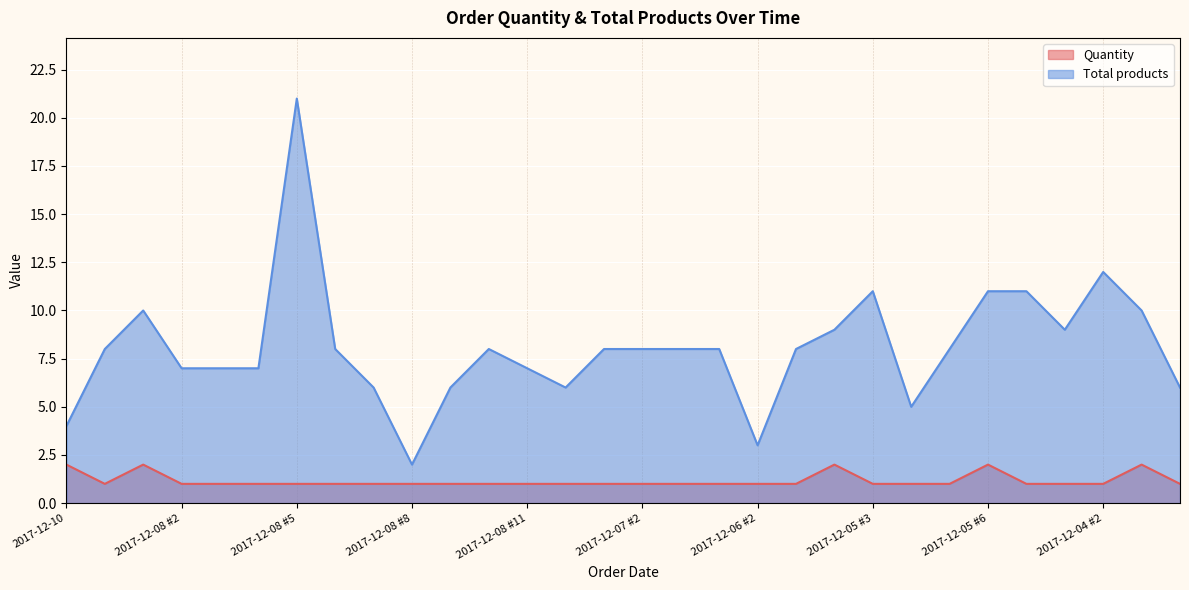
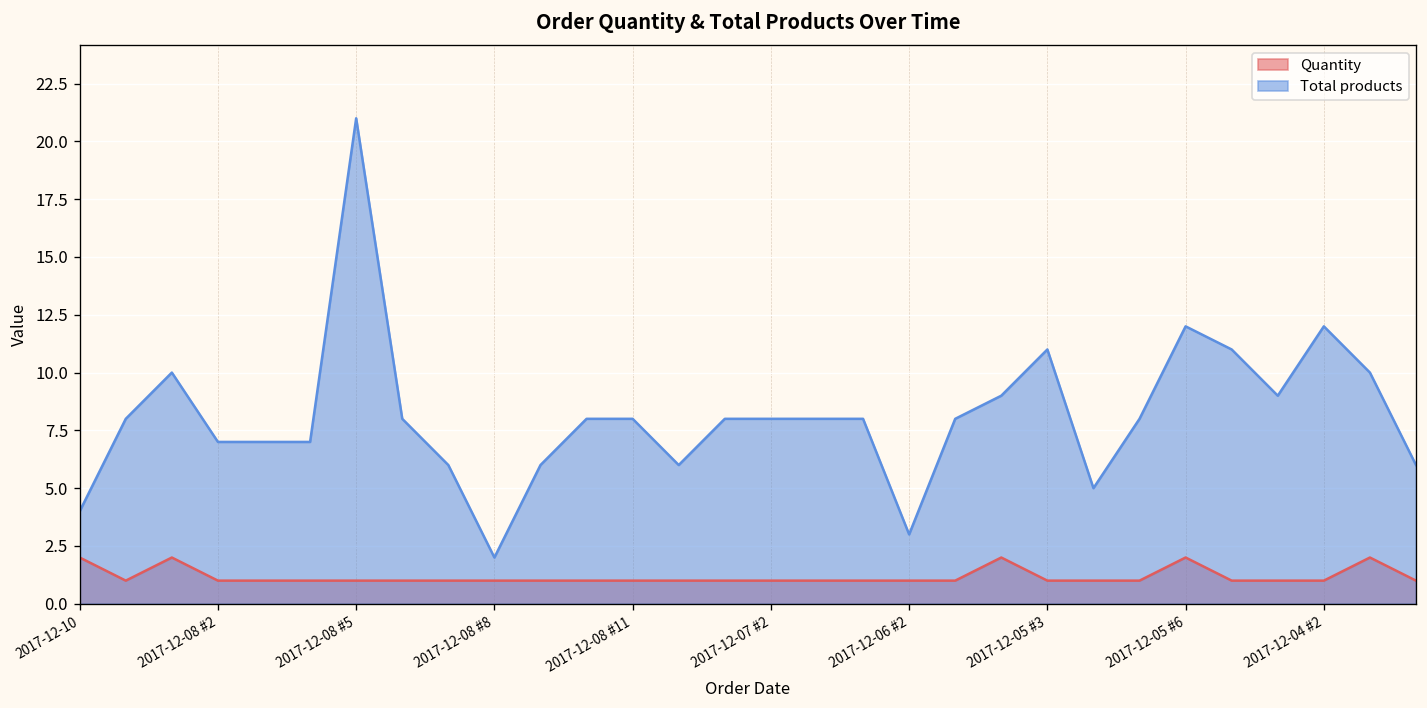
  {
    "Quantity": {
      "2017-12-10": 2,
      "2017-12-08 #2": 1,
      "2017-12-08 #5": 1,
      "2017-12-08 #8": 1,
      "2017-12-08 #11": 1,
      "2017-12-07 #2": 1,
      "2017-12-06 #2": 1,
      "2017-12-05 #3": 1,
      "2017-12-05 #6": 2,
      "2017-12-04 #2": 1
    },
    "Total products": {
      "2017-12-10": 4,
      "2017-12-08 #2": 7,
      "2017-12-08 #5": 21,
      "2017-12-08 #8": 2,
-     "2017-12-08 #11": 7,
+     "2017-12-08 #11": 8,
      "2017-12-07 #2": 8,
      "2017-12-06 #2": 3,
      "2017-12-05 #3": 11,
-     "2017-12-05 #6": 11,
+     "2017-12-05 #6": 12,
      "2017-12-04 #2": 12
    }
  }
